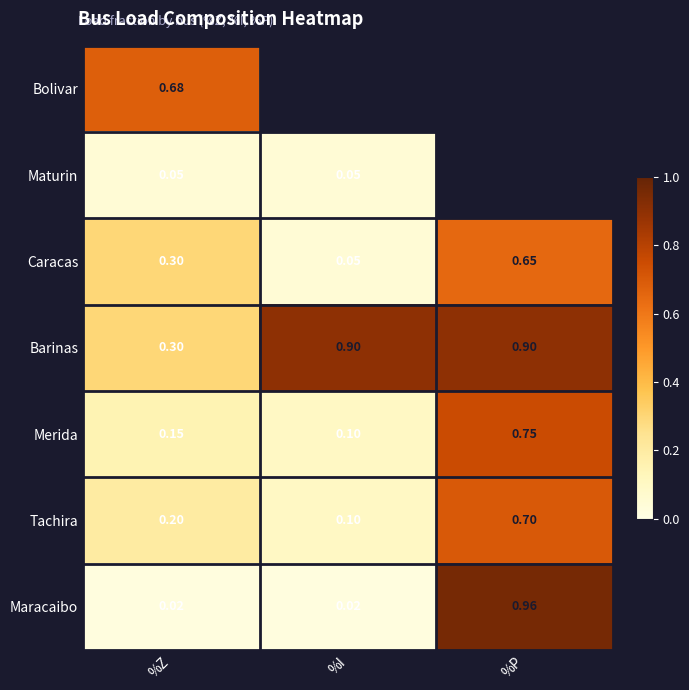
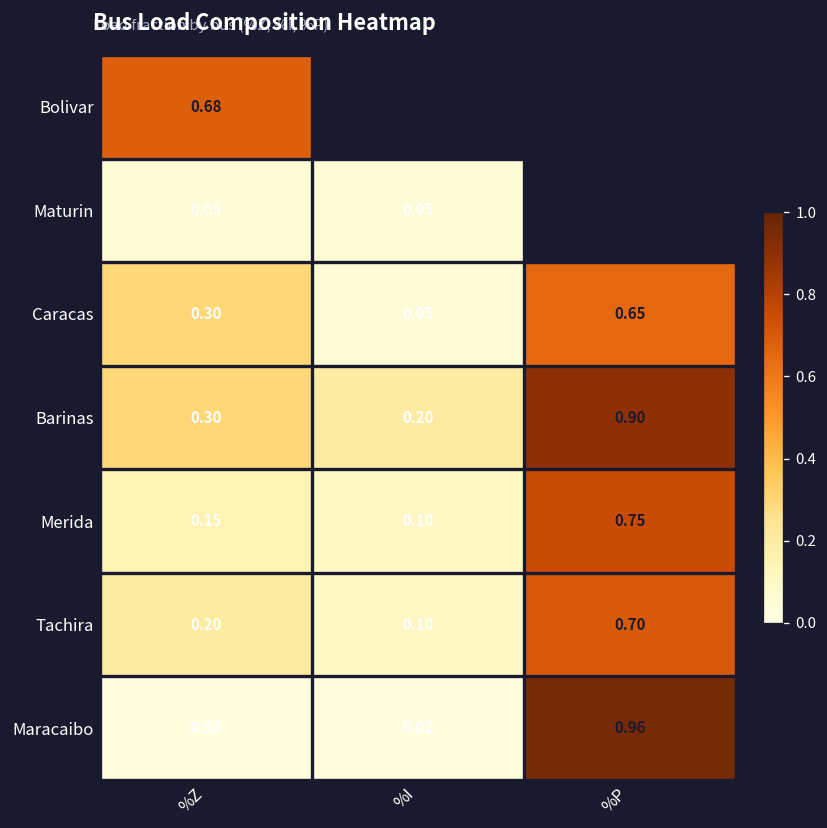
  {
    "Bolivar": {
      "%Z": 0.68
    },
    "Caracas": {
      "%Z": 0.30,
      "%P": 0.65
    },
    "Barinas": {
      "%Z": 0.30,
-     "%I": 0.90,
+     "%I": 0.20,
      "%P": 0.90
    },
    "Merida": {
      "%Z": 0.15,
      "%I": 0.10,
      "%P": 0.75
    },
    "Tachira": {
      "%Z": 0.20,
      "%I": 0.10,
      "%P": 0.70
    },
    "Maracaibo": {
      "%P": 0.96
    }
  }
